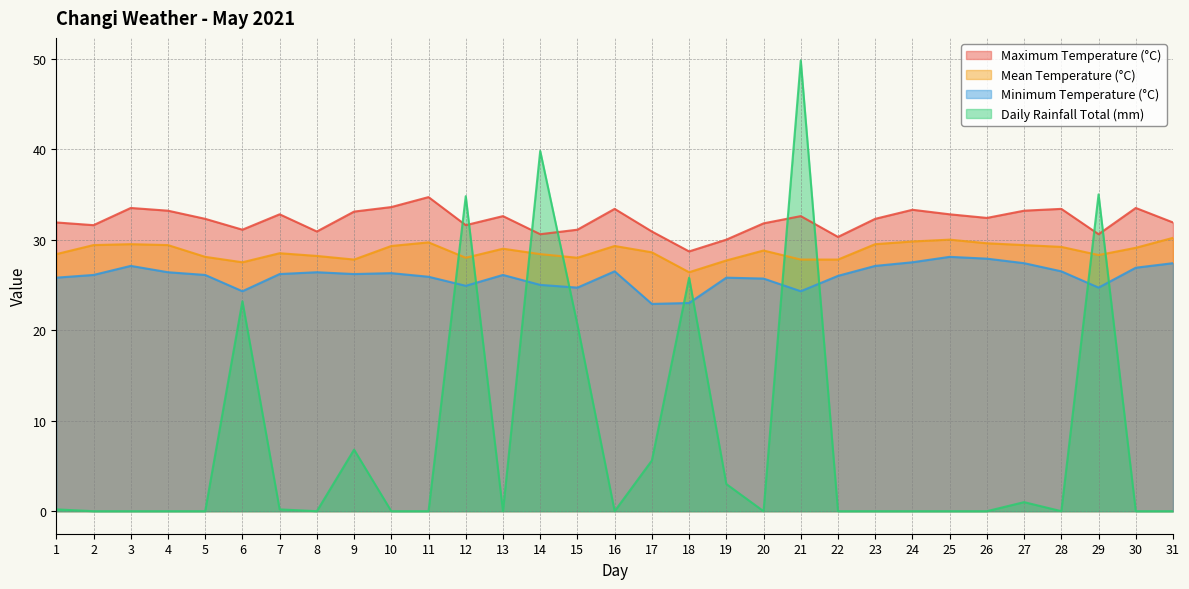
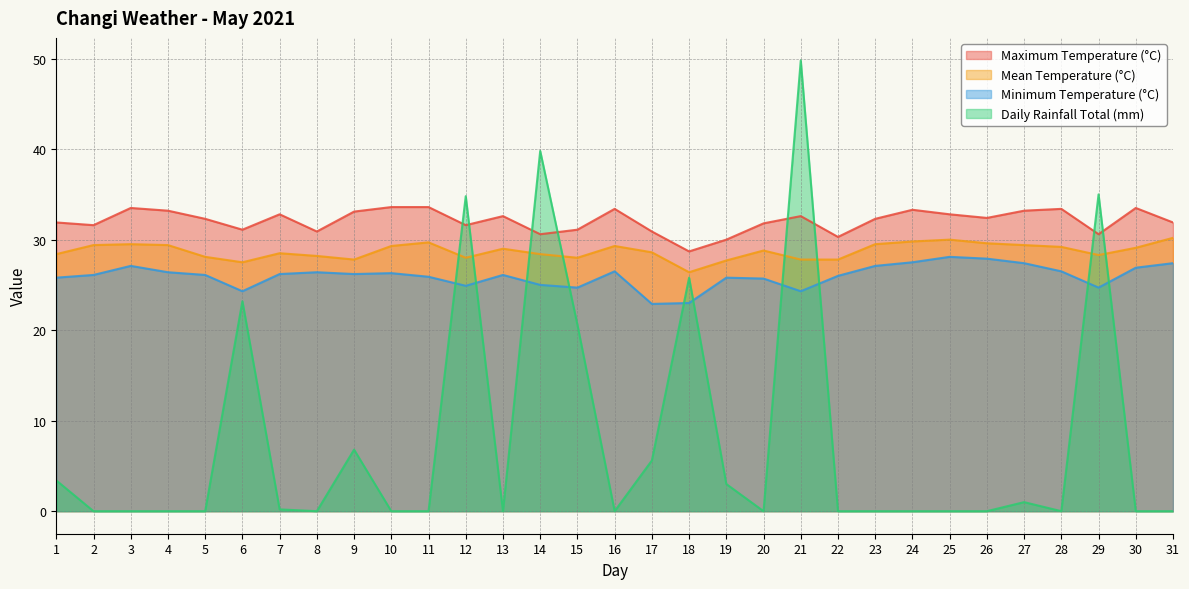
  {
    "Maximum Temperature (°C)": {
      "1": 32,
      "2": 32,
      "3": 34,
      "4": 33,
      "5": 32,
      "6": 31,
      "7": 33,
      "8": 31,
      "9": 33,
      "10": 34,
-     "11": 35,
+     "11": 34,
      "12": 32,
      "13": 33,
      "14": 31,
      "15": 31,
      "16": 33,
      "17": 31,
      "18": 29,
      "19": 30,
      "20": 32,
      "21": 33,
      "22": 30,
      "23": 32,
      "24": 33,
      "25": 33,
      "26": 32,
      "27": 33,
      "28": 33,
      "29": 31,
      "30": 34,
      "31": 32
    },
    "Mean Temperature (°C)": {
      "1": 28,
      "2": 29,
      "3": 30,
      "4": 29,
      "5": 28,
      "6": 28,
      "7": 29,
      "8": 28,
      "9": 28,
      "10": 29,
      "11": 30,
      "12": 28,
      "13": 29,
      "14": 28,
      "15": 28,
      "16": 29,
      "17": 29,
      "18": 26,
      "19": 28,
      "20": 29,
      "21": 28,
      "22": 28,
      "23": 30,
      "24": 30,
      "25": 30,
      "26": 30,
      "27": 29,
      "28": 29,
      "29": 28,
      "30": 29,
      "31": 30
    },
    "Minimum Temperature (°C)": {
      "1": 26,
      "2": 26,
      "3": 27,
      "4": 26,
      "5": 26,
      "6": 24,
      "7": 26,
      "8": 26,
      "9": 26,
      "10": 26,
      "11": 26,
      "12": 25,
      "13": 26,
      "14": 25,
      "15": 25,
      "16": 27,
      "17": 23,
      "18": 23,
      "19": 26,
      "20": 26,
      "21": 24,
      "22": 26,
      "23": 27,
      "24": 28,
      "25": 28,
      "26": 28,
      "27": 27,
      "28": 27,
      "29": 25,
      "30": 27,
      "31": 27
    },
    "Daily Rainfall Total (mm)": {
-     "1": 0,
+     "1": 3,
      "2": 0,
      "3": 0,
      "4": 0,
      "5": 0,
      "6": 23,
      "7": 0,
      "8": 0,
      "9": 7,
      "10": 0,
      "11": 0,
      "12": 35,
      "13": 0,
      "14": 40,
      "15": 21,
      "16": 0,
      "17": 6,
      "18": 26,
      "19": 3,
      "20": 0,
      "21": 50,
      "22": 0,
      "23": 0,
      "24": 0,
      "25": 0,
      "26": 0,
      "27": 1,
      "28": 0,
      "29": 35,
      "30": 0,
      "31": 0
    }
  }
